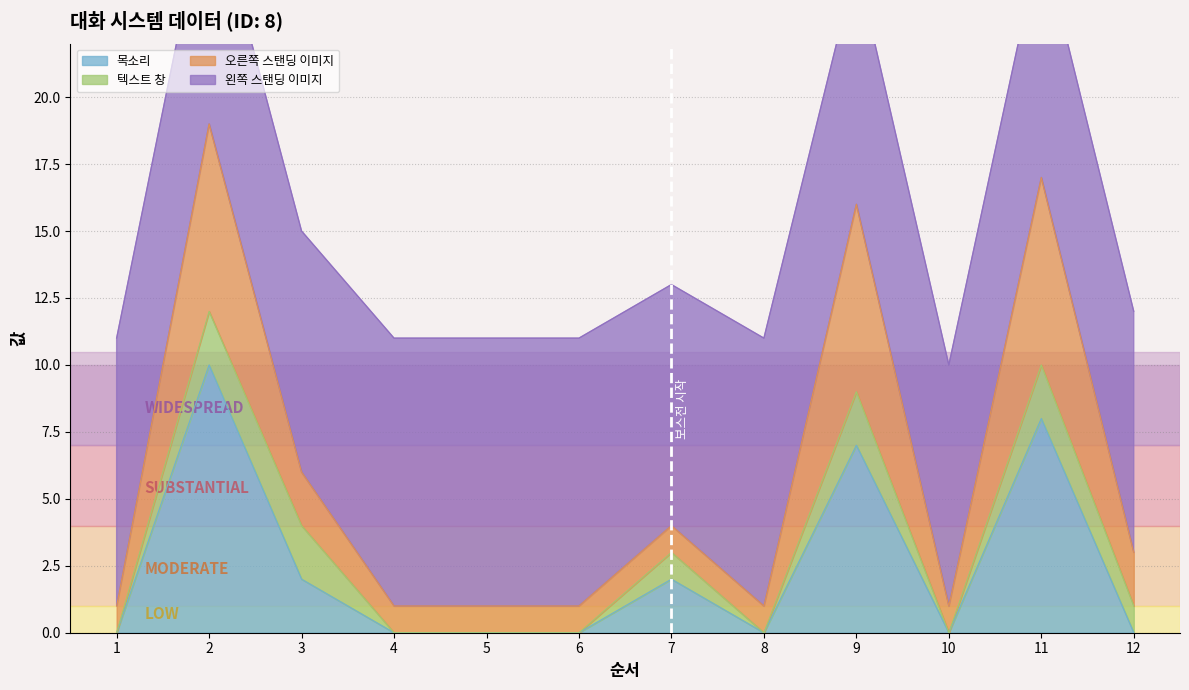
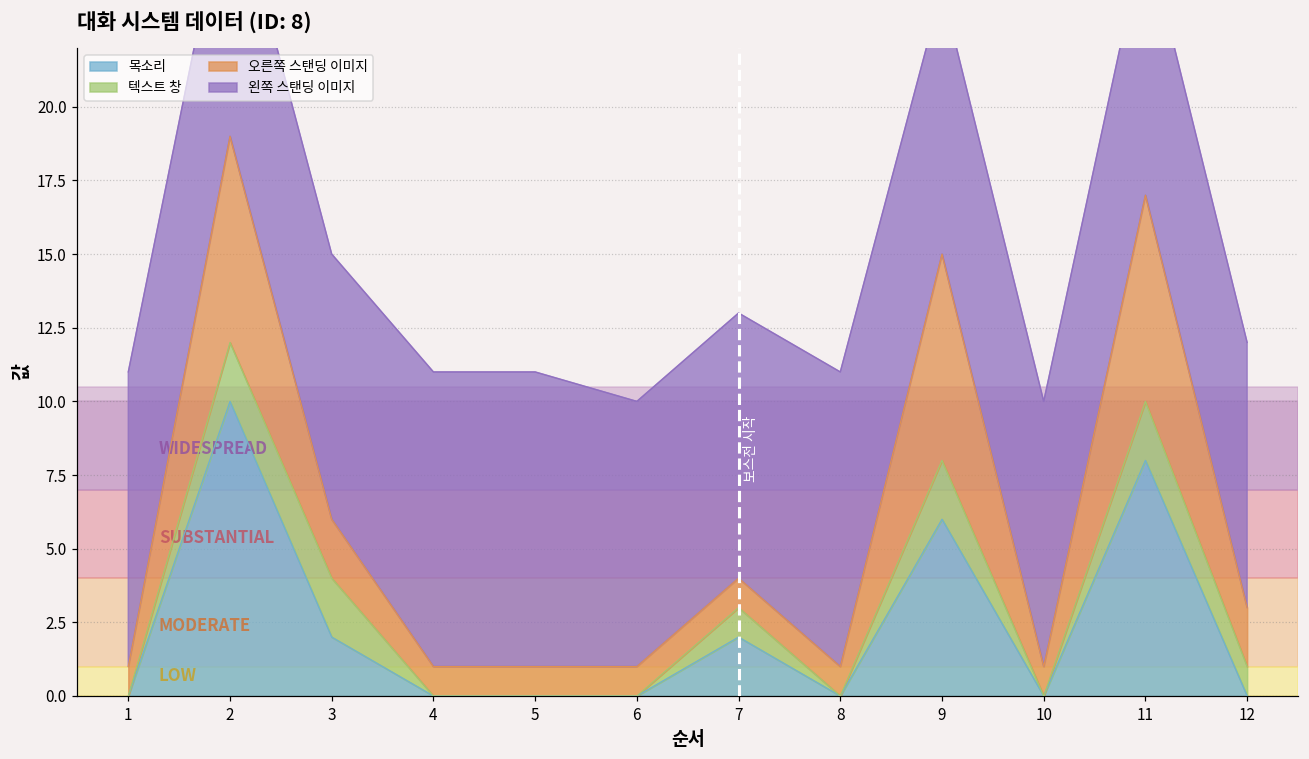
  {
    "목소리": {
      "2": 10,
      "3": 2,
      "7": 2,
-     "9": 7,
+     "9": 6,
      "11": 8,
      "12": 0
    },
    "텍스트 창": {
      "2": 2,
      "3": 2,
      "7": 1,
      "9": 2,
      "11": 2,
      "12": 1
    },
    "오른쪽 스탠딩 이미지": {
      "1": 1,
      "2": 7,
      "3": 2,
      "4": 1,
      "5": 1,
      "6": 1,
      "7": 1,
      "8": 1,
      "9": 7,
      "10": 1,
      "11": 7,
      "12": 2
    },
    "왼쪽 스탠딩 이미지": {
      "1": 10,
      "3": 9,
      "4": 10,
      "5": 10,
-     "6": 10,
+     "6": 9,
      "7": 9,
      "8": 10,
      "10": 9,
      "12": 9
    }
  }
